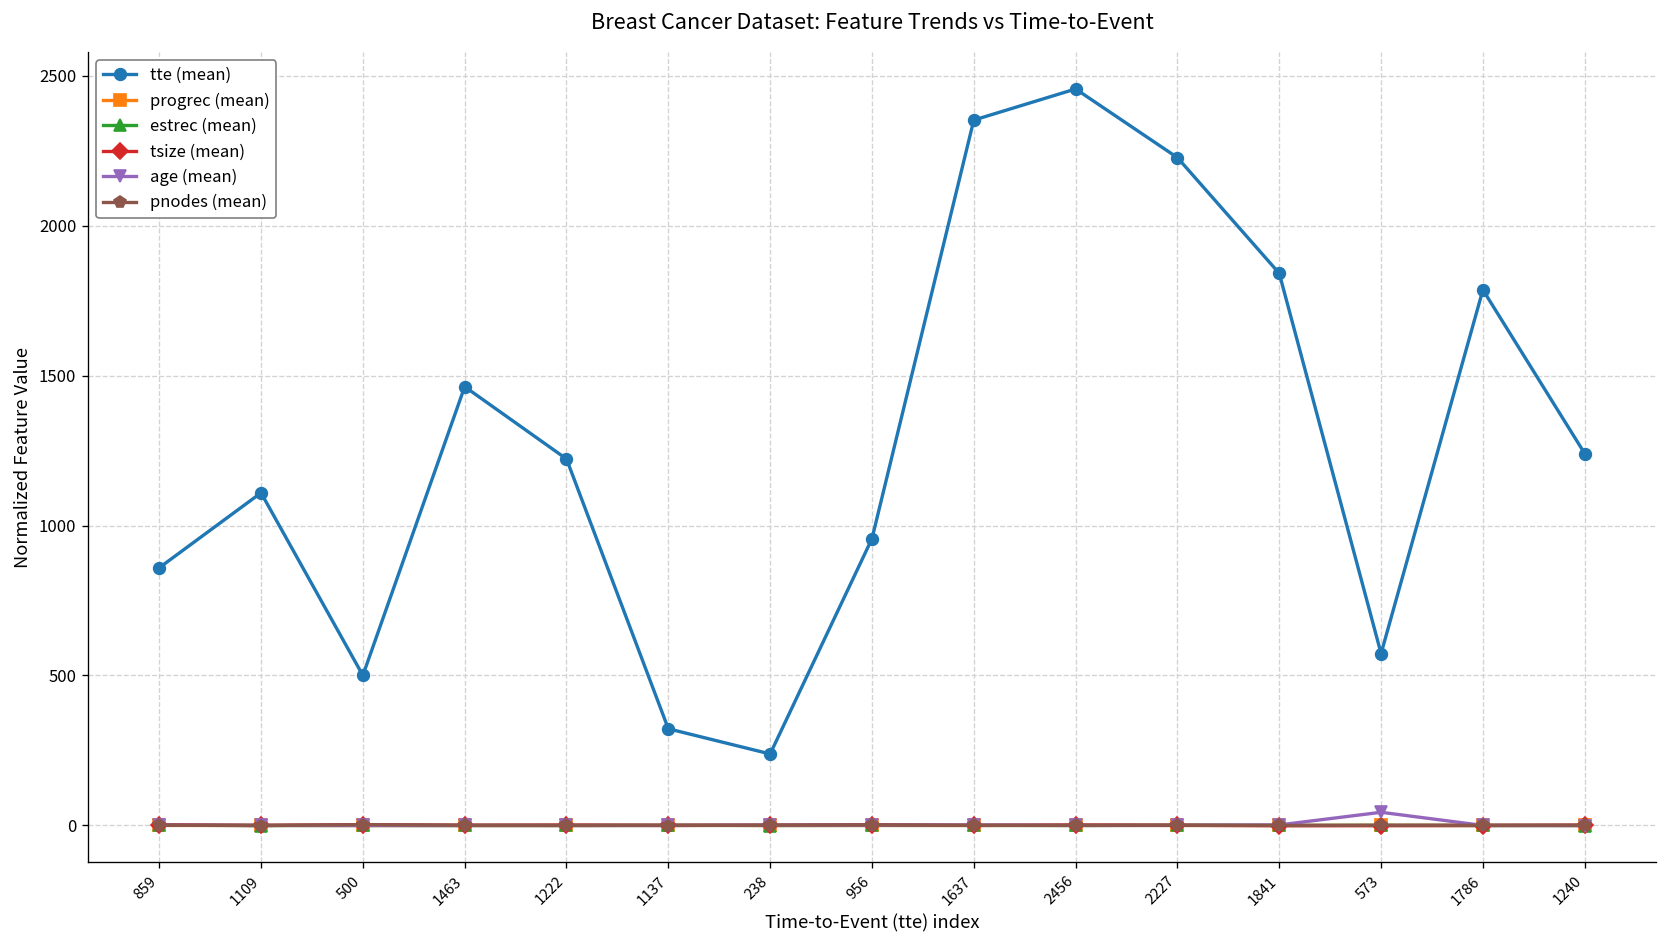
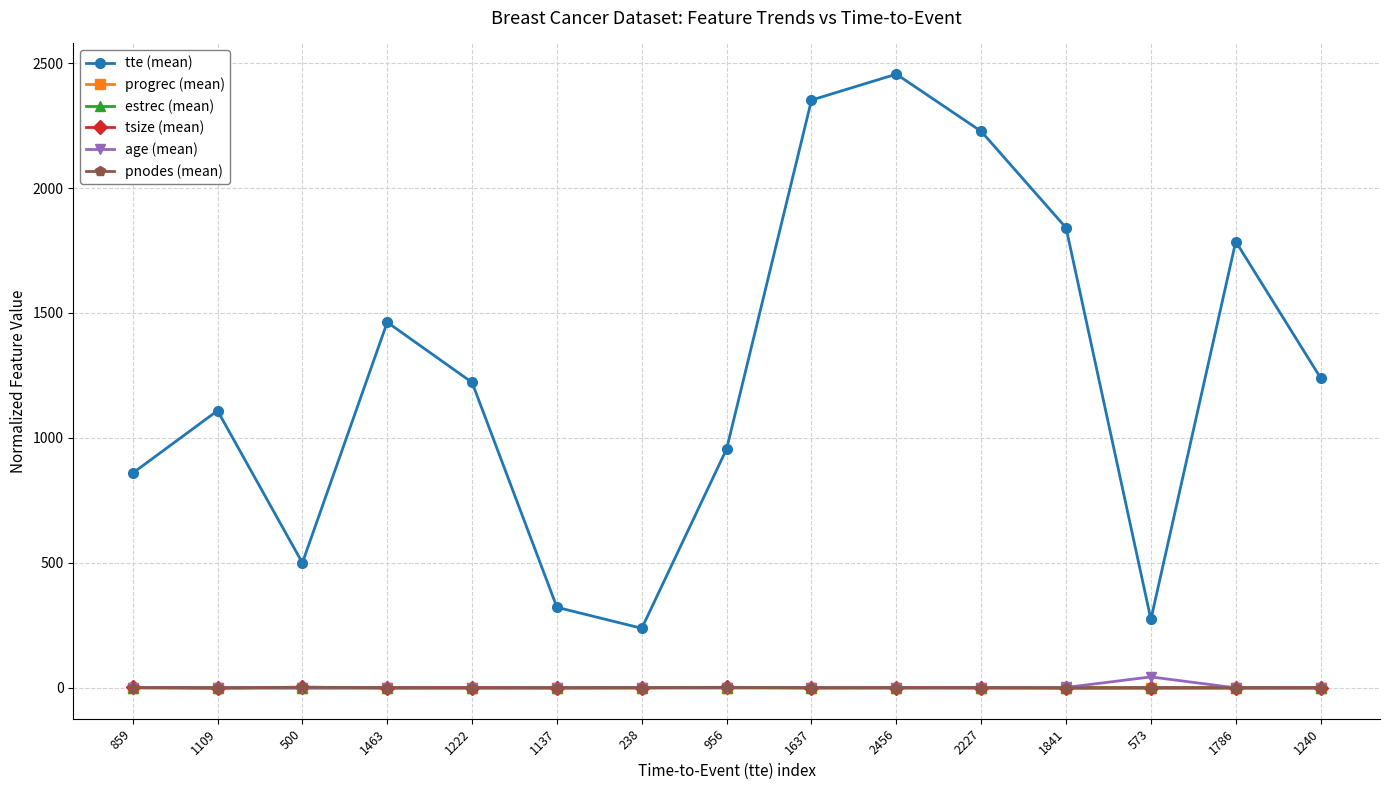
  {
    "tte (mean)": {
      "859": 860,
      "1109": 1110,
      "500": 500,
      "1463": 1460,
      "1222": 1220,
      "1137": 320,
      "238": 240,
      "956": 960,
      "1637": 2350,
      "2456": 2460,
      "2227": 2230,
      "1841": 1840,
-     "573": 570,
+     "573": 270,
      "1786": 1790,
      "1240": 1240
    },
    "age (mean)": {
      "573": 40
    }
  }
